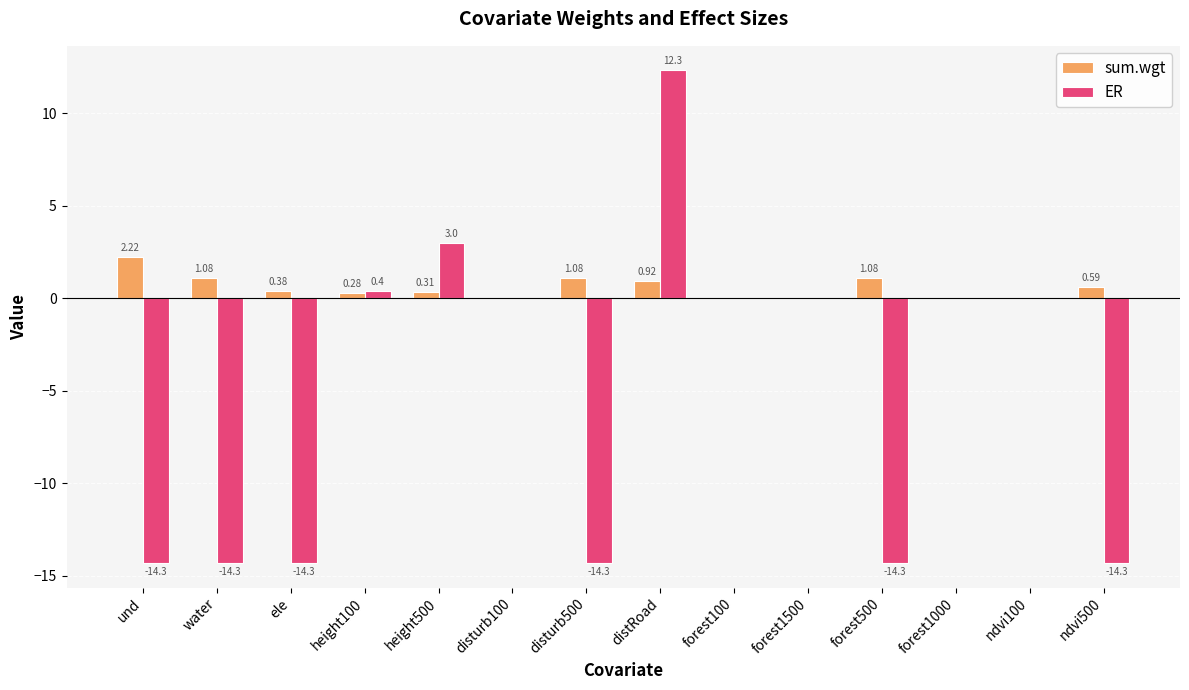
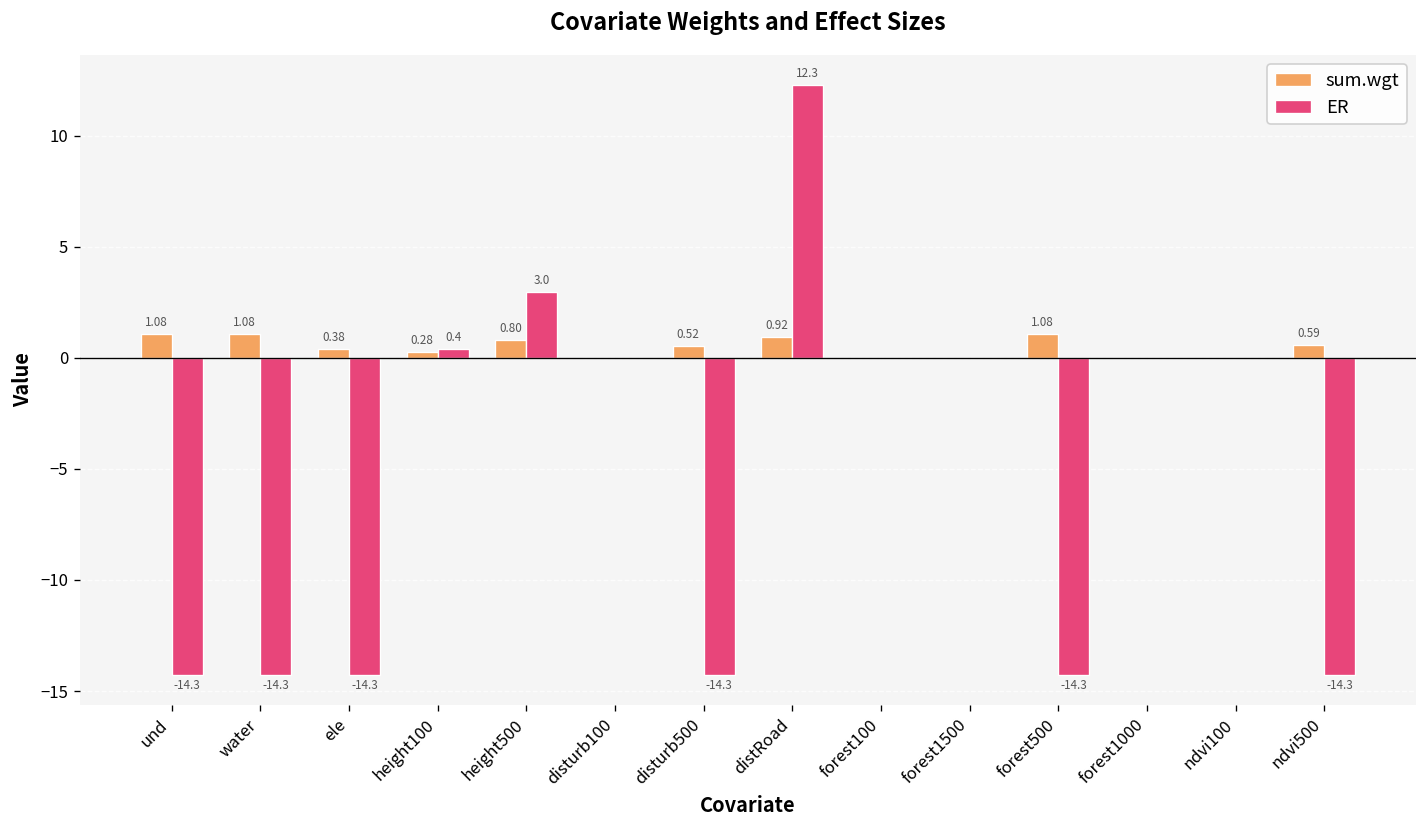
  {
    "sum.wgt": {
-     "und": 2.22,
+     "und": 1.08,
      "water": 1.08,
      "ele": 0.38,
      "height100": 0.28,
-     "height500": 0.31,
-     "disturb500": 1.08,
+     "height500": 0.80,
+     "disturb500": 0.52,
      "distRoad": 0.92,
      "forest500": 1.08,
      "ndvi500": 0.59
    },
    "ER": {
      "und": -14.3,
      "water": -14.3,
      "ele": -14.3,
      "height100": 0.4,
      "height500": 3.0,
      "disturb500": -14.3,
      "distRoad": 12.3,
      "forest500": -14.3,
      "ndvi500": -14.3
    }
  }
